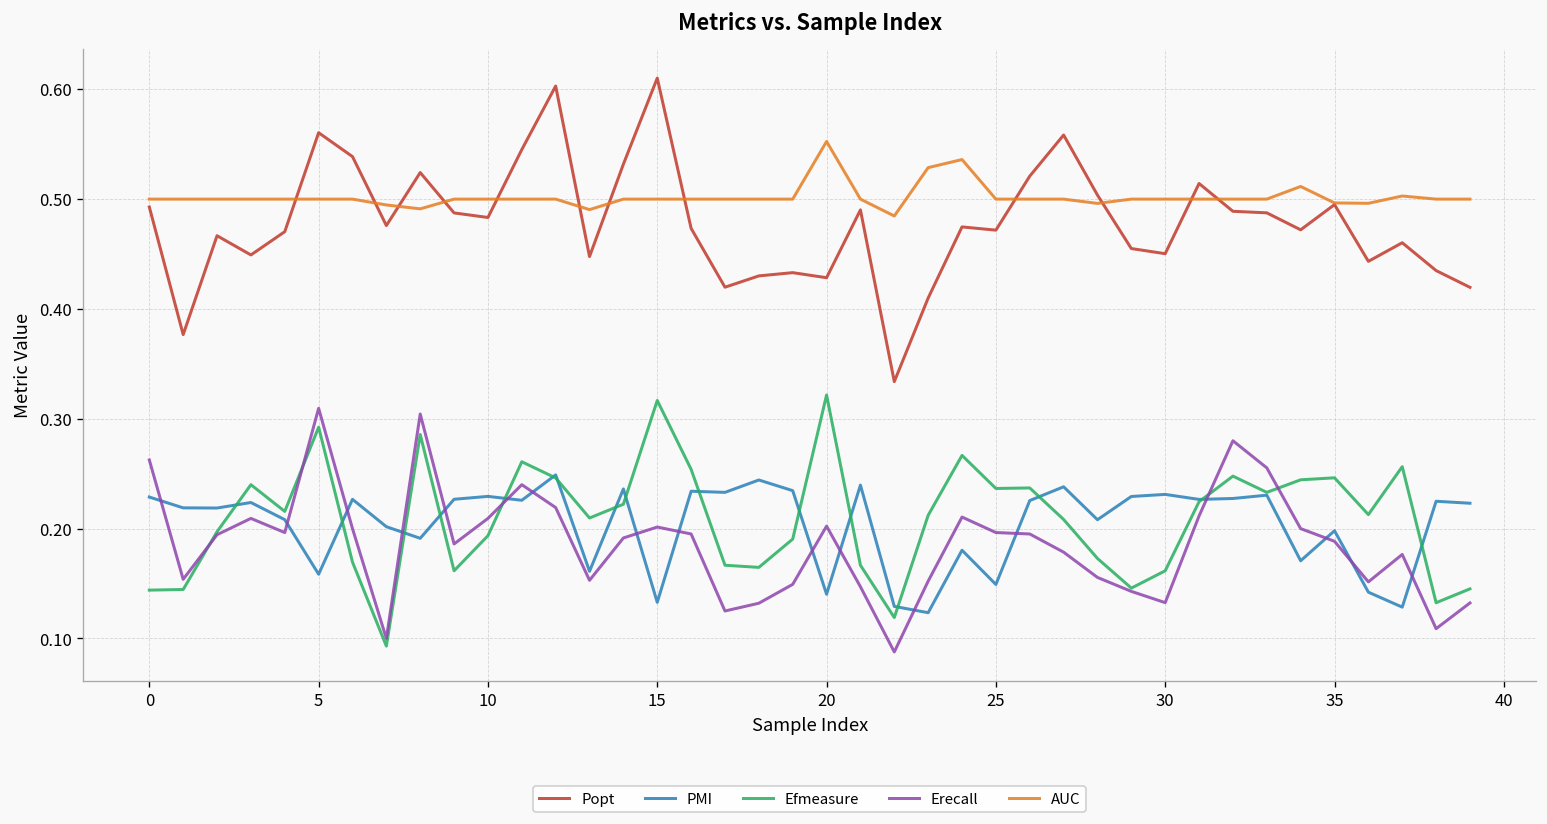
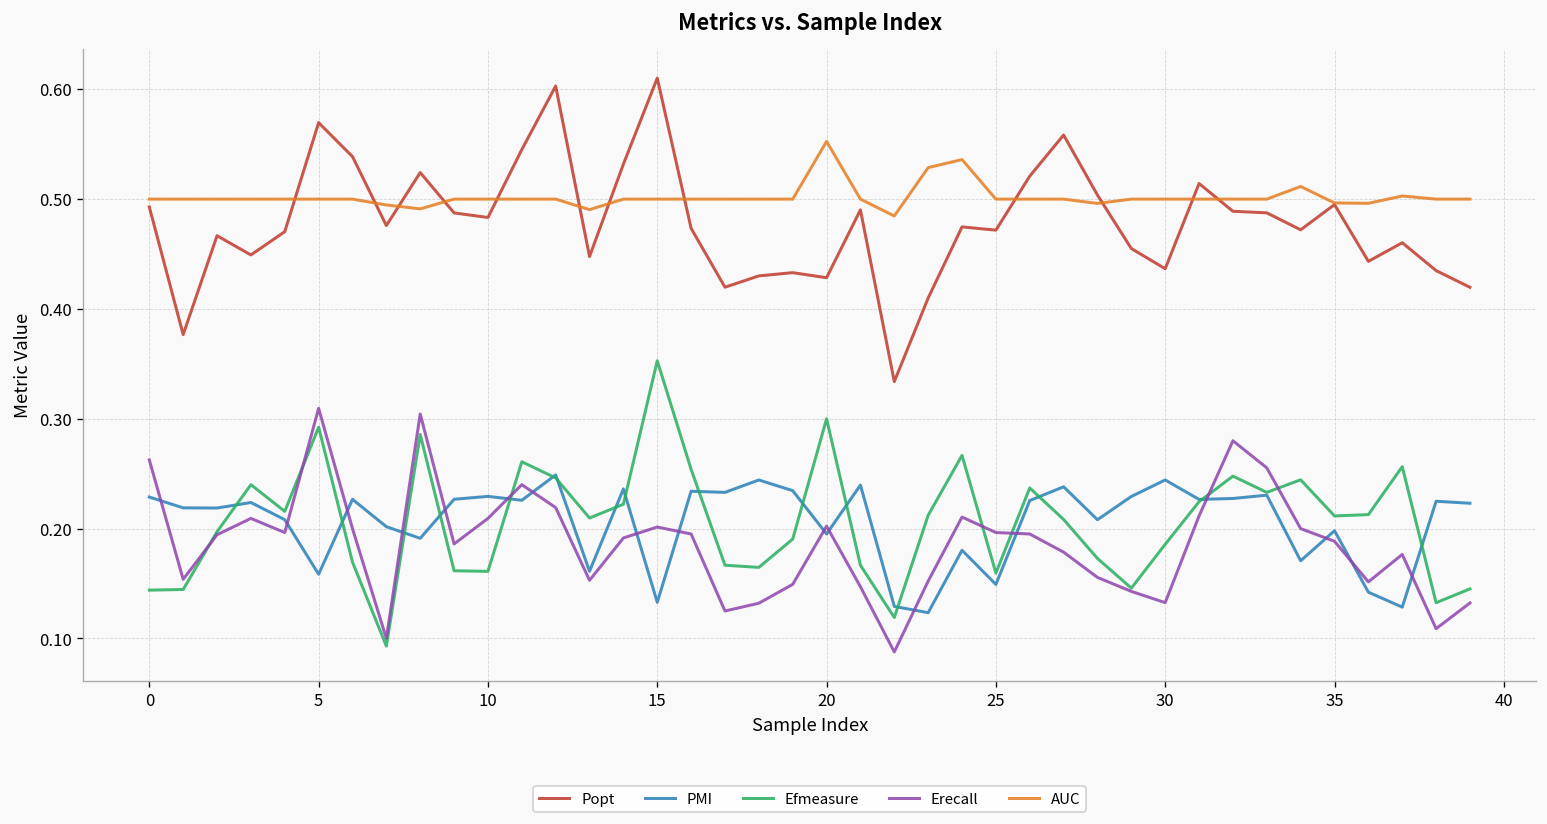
  {
    "Popt": {
      "0": 0.49,
-     "5": 0.56,
+     "5": 0.57,
      "10": 0.48,
      "15": 0.61,
      "20": 0.43,
      "25": 0.47,
-     "30": 0.45
+     "30": 0.44
    },
    "PMI": {
      "0": 0.23,
      "5": 0.16,
      "10": 0.23,
      "15": 0.13,
-     "20": 0.14,
+     "20": 0.20,
      "25": 0.15,
-     "30": 0.23,
+     "30": 0.24,
      "35": 0.20
    },
    "Efmeasure": {
      "0": 0.14,
      "5": 0.29,
-     "10": 0.19,
-     "15": 0.32,
-     "20": 0.32,
-     "25": 0.24,
-     "30": 0.16,
-     "35": 0.25
+     "10": 0.16,
+     "15": 0.35,
+     "20": 0.30,
+     "25": 0.16,
+     "30": 0.19,
+     "35": 0.21
    },
    "Erecall": {
      "0": 0.26,
      "5": 0.31,
      "10": 0.21,
      "15": 0.20,
      "20": 0.20,
      "25": 0.20,
      "30": 0.13,
      "35": 0.19
    },
    "AUC": {
      "0": 0.50,
      "5": 0.50,
      "10": 0.50,
      "15": 0.50,
      "20": 0.55,
      "25": 0.50,
      "30": 0.50
    }
  }
